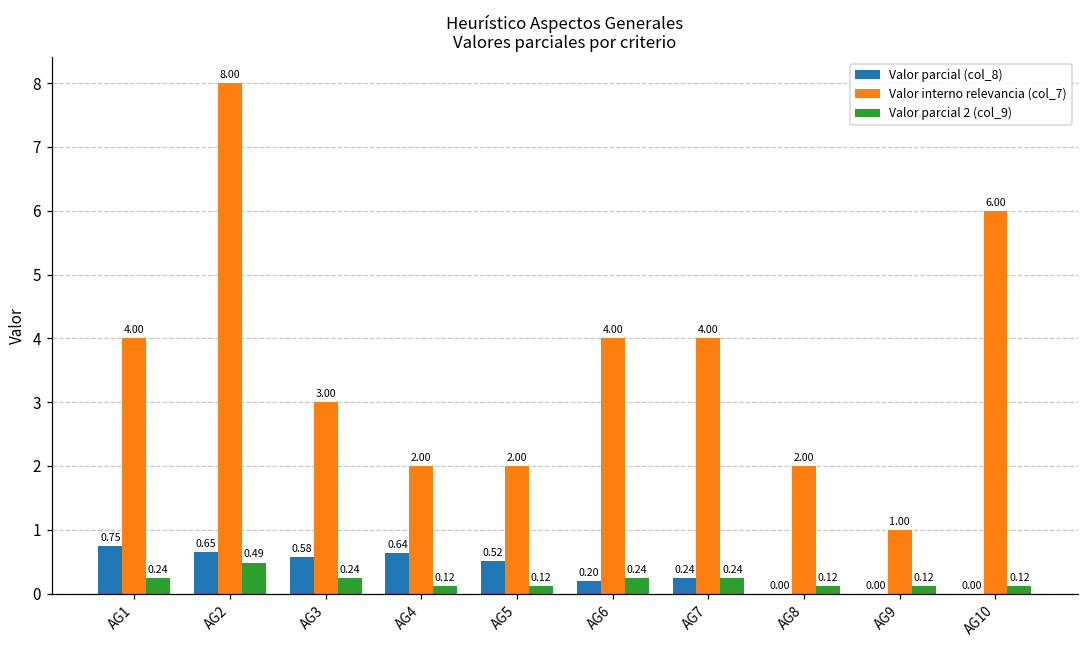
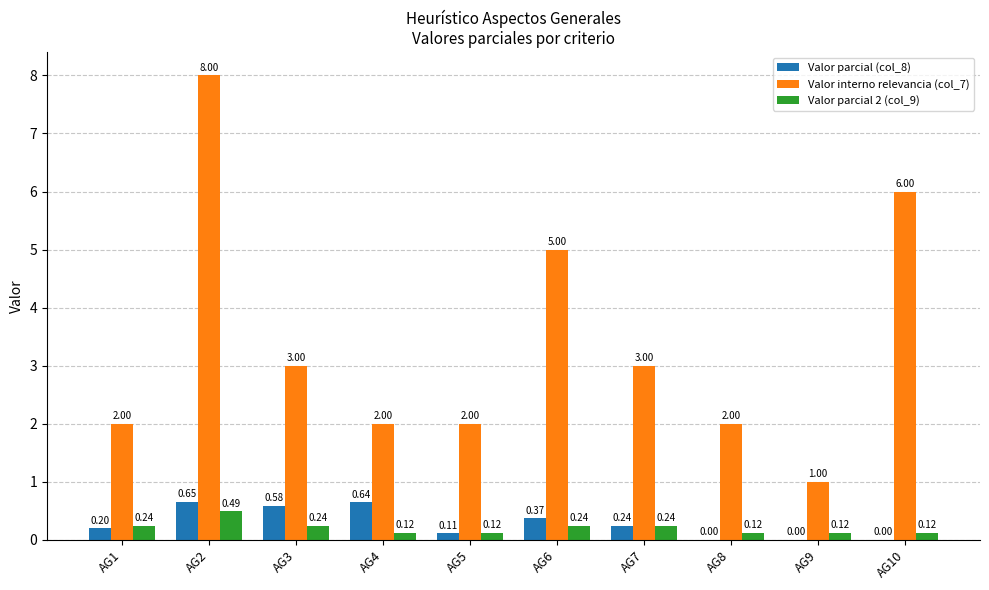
  {
    "Valor parcial (col_8)": {
-     "AG1": 0.75,
+     "AG1": 0.20,
      "AG2": 0.65,
      "AG3": 0.58,
      "AG4": 0.64,
-     "AG5": 0.52,
-     "AG6": 0.20,
+     "AG5": 0.11,
+     "AG6": 0.37,
      "AG7": 0.24,
      "AG8": 0.00,
      "AG9": 0.00,
      "AG10": 0.00
    },
    "Valor interno relevancia (col_7)": {
-     "AG1": 4.00,
+     "AG1": 2.00,
      "AG2": 8.00,
      "AG3": 3.00,
      "AG4": 2.00,
      "AG5": 2.00,
-     "AG6": 4.00,
-     "AG7": 4.00,
+     "AG6": 5.00,
+     "AG7": 3.00,
      "AG8": 2.00,
      "AG9": 1.00,
      "AG10": 6.00
    },
    "Valor parcial 2 (col_9)": {
      "AG1": 0.24,
      "AG2": 0.49,
      "AG3": 0.24,
      "AG4": 0.12,
      "AG5": 0.12,
      "AG6": 0.24,
      "AG7": 0.24,
      "AG8": 0.12,
      "AG9": 0.12,
      "AG10": 0.12
    }
  }
